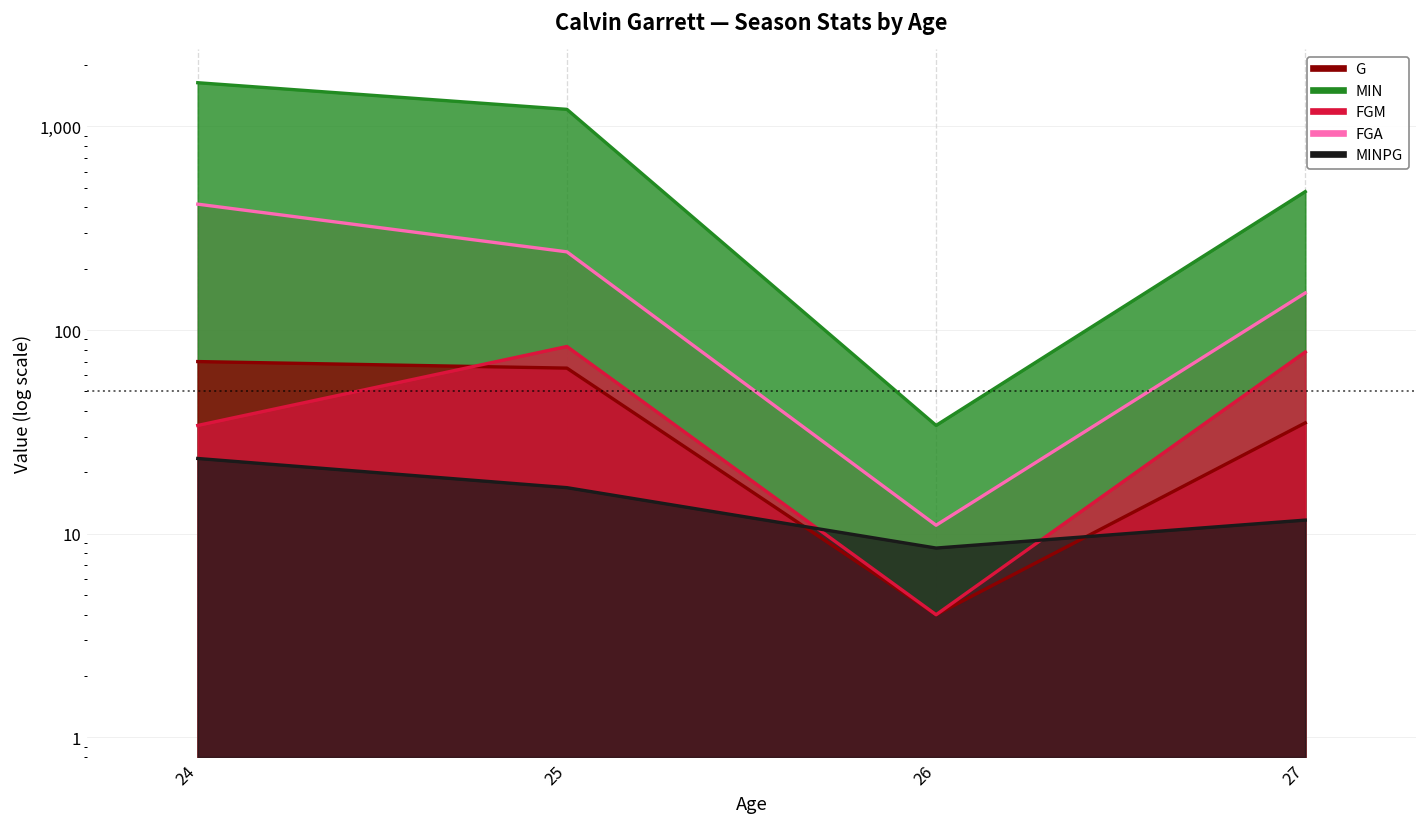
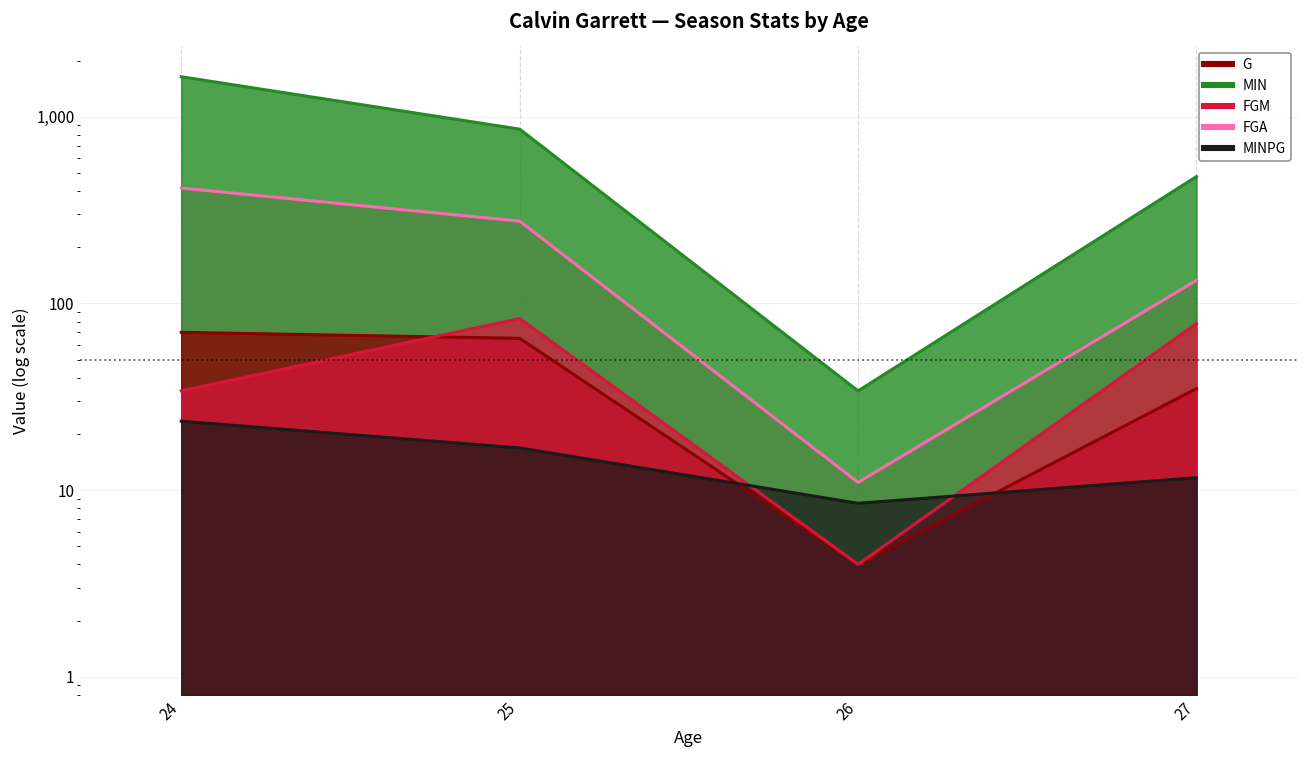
  {
    "FGA": {
      "24": "420",
-     "25": "240",
+     "25": "280",
      "26": "11",
-     "27": "150"
+     "27": "130"
    },
    "MIN": {
      "24": "1,600",
-     "25": "1,200",
+     "25": "900",
      "26": "34",
      "27": "480"
    },
    "G": {
      "24": "70",
      "25": "65",
      "27": "35"
    },
    "FGM": {
      "24": "34",
      "25": "80",
      "27": "80"
    },
    "MINPG": {
      "24": "23",
      "25": "17",
      "26": "9",
      "27": "12"
    }
  }
